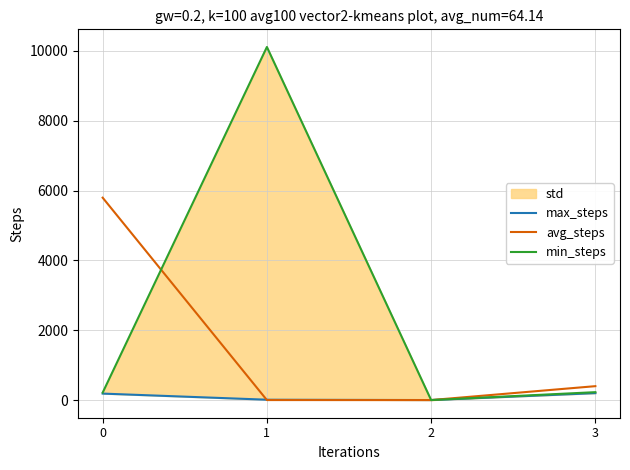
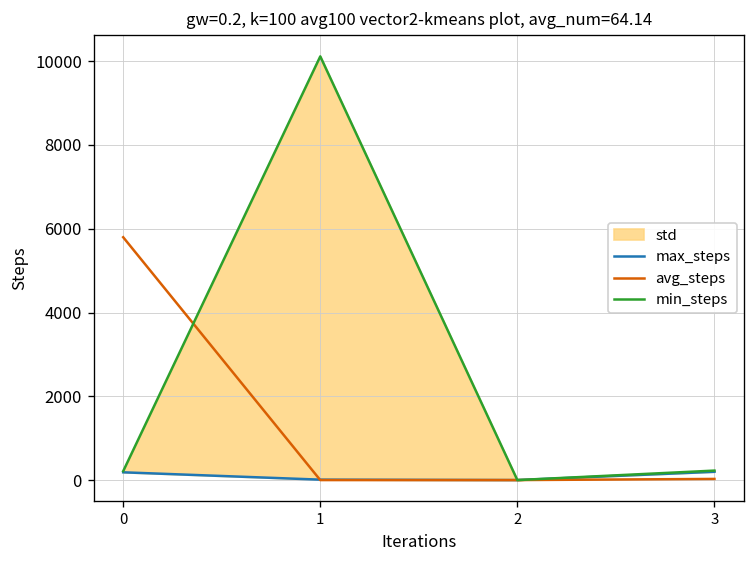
  {
    "avg_steps": {
      "0": 5800,
-     "3": 400
+     "3": 0
    },
    "std": {
      "1": 10100
    }
  }
